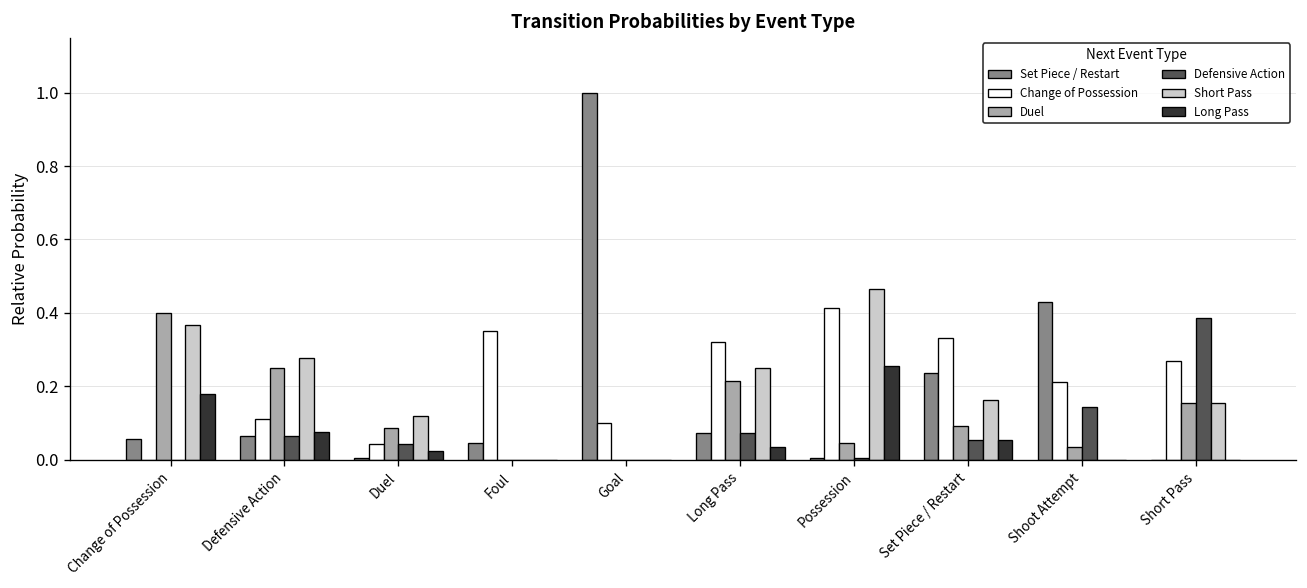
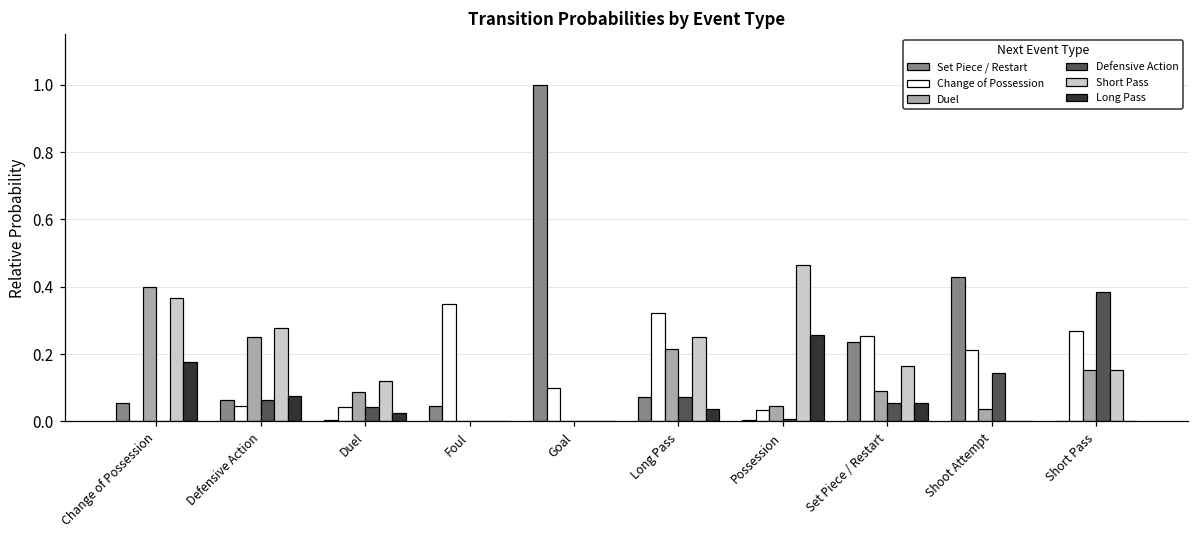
  {
    "Change of Possession": {
      "Change of Possession": 0.00,
-     "Defensive Action": 0.11,
+     "Defensive Action": 0.05,
      "Duel": 0.04,
      "Foul": 0.35,
      "Goal": 0.10,
      "Long Pass": 0.32,
-     "Possession": 0.41,
-     "Set Piece / Restart": 0.33,
+     "Possession": 0.03,
+     "Set Piece / Restart": 0.25,
      "Shoot Attempt": 0.21,
      "Short Pass": 0.27
    }
  }
